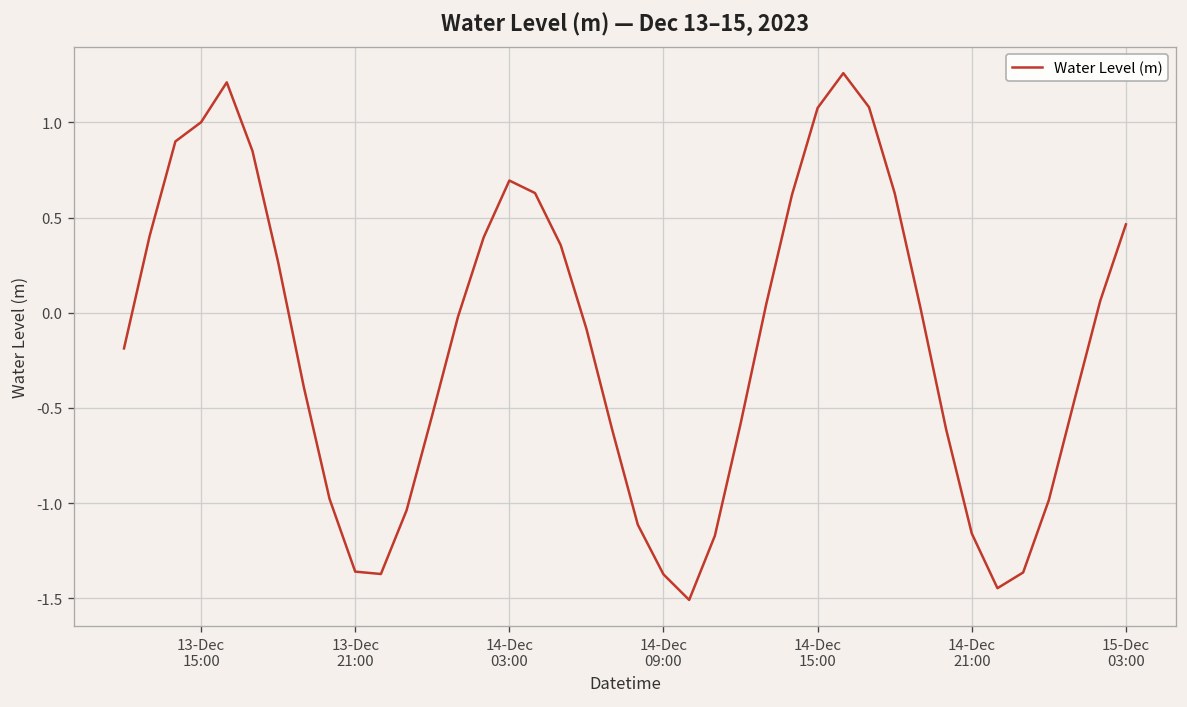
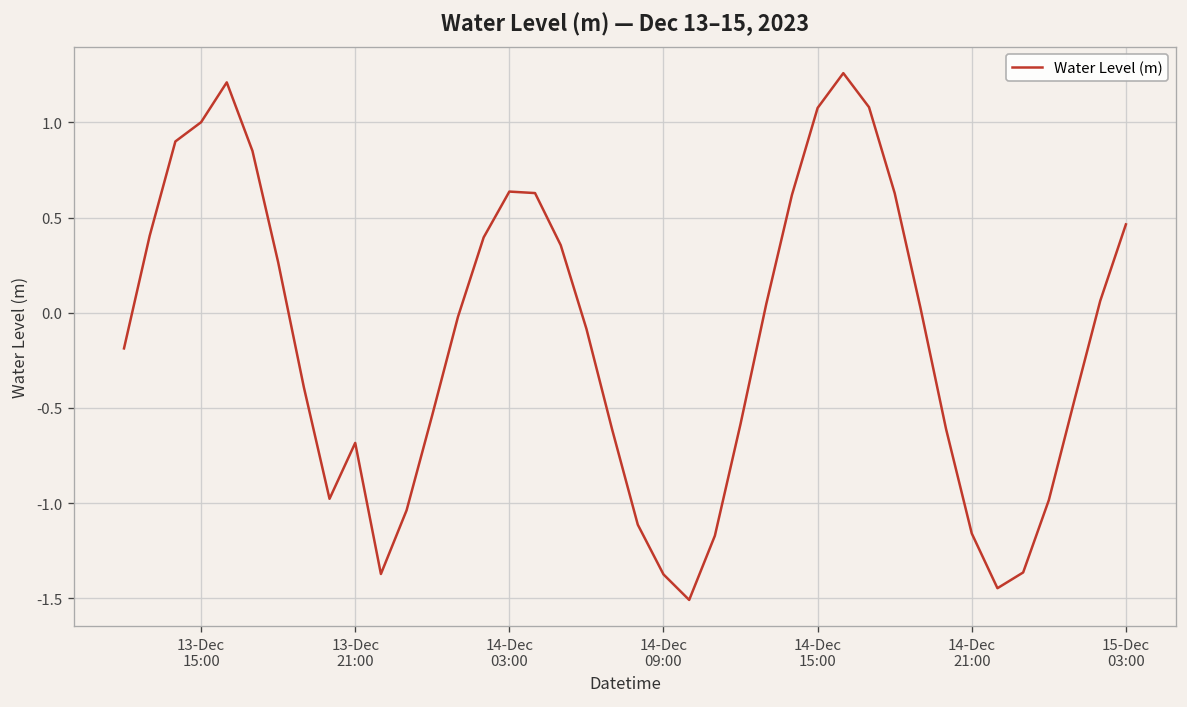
  {
    "13-Dec 15:00": 1.00,
-   "13-Dec 21:00": -1.36,
-   "14-Dec 03:00": 0.69,
+   "13-Dec 21:00": -0.68,
+   "14-Dec 03:00": 0.64,
    "14-Dec 09:00": -1.37,
    "14-Dec 15:00": 1.08,
    "14-Dec 21:00": -1.16,
    "15-Dec 03:00": 0.46
  }
